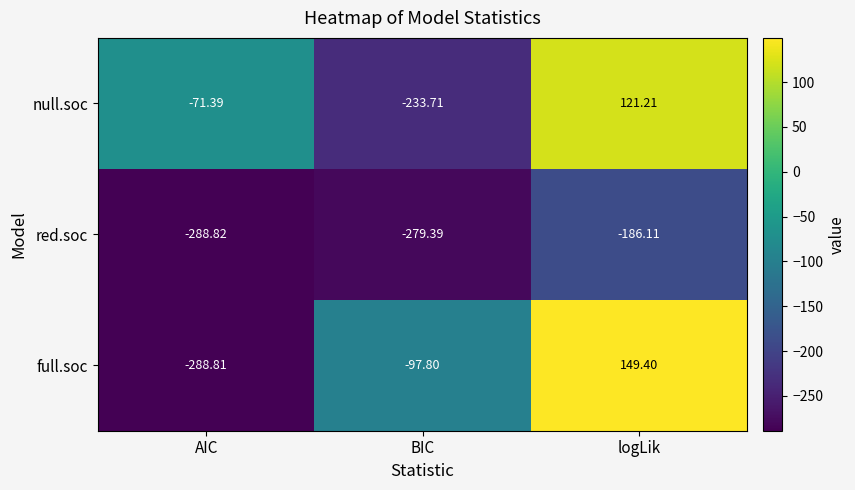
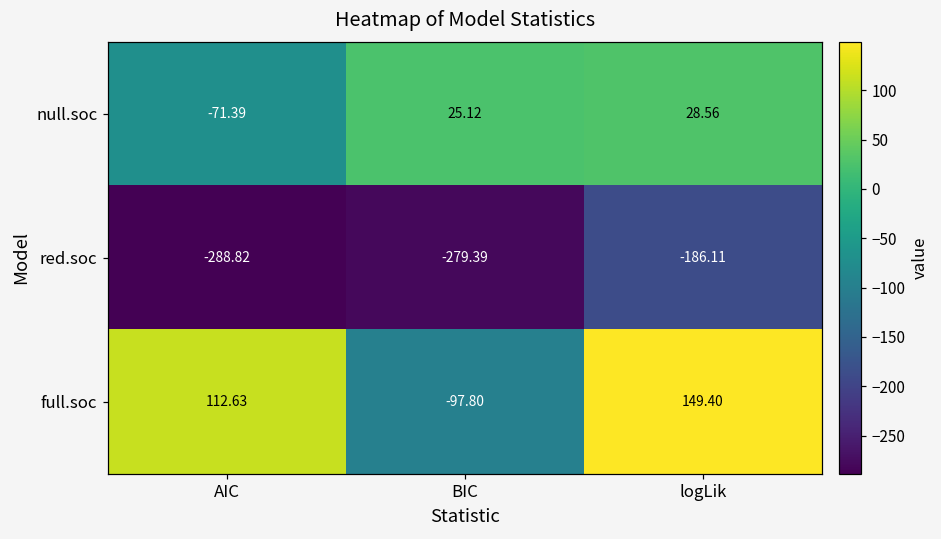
  {
    "null.soc": {
      "AIC": -71.39,
-     "BIC": -233.71,
-     "logLik": 121.21
+     "BIC": 25.12,
+     "logLik": 28.56
    },
    "red.soc": {
      "AIC": -288.82,
      "BIC": -279.39,
      "logLik": -186.11
    },
    "full.soc": {
-     "AIC": -288.81,
+     "AIC": 112.63,
      "BIC": -97.80,
      "logLik": 149.40
    }
  }
